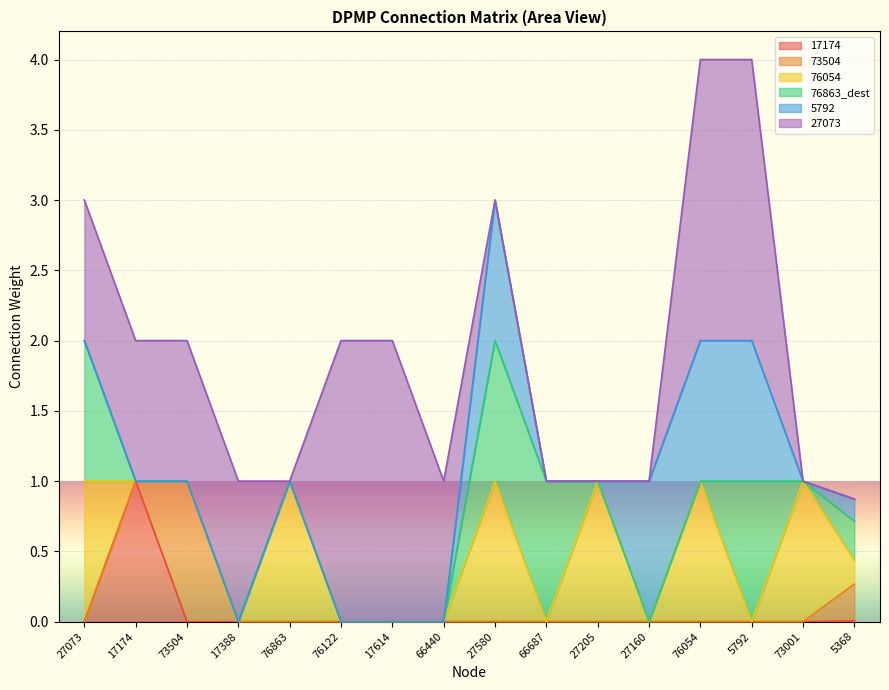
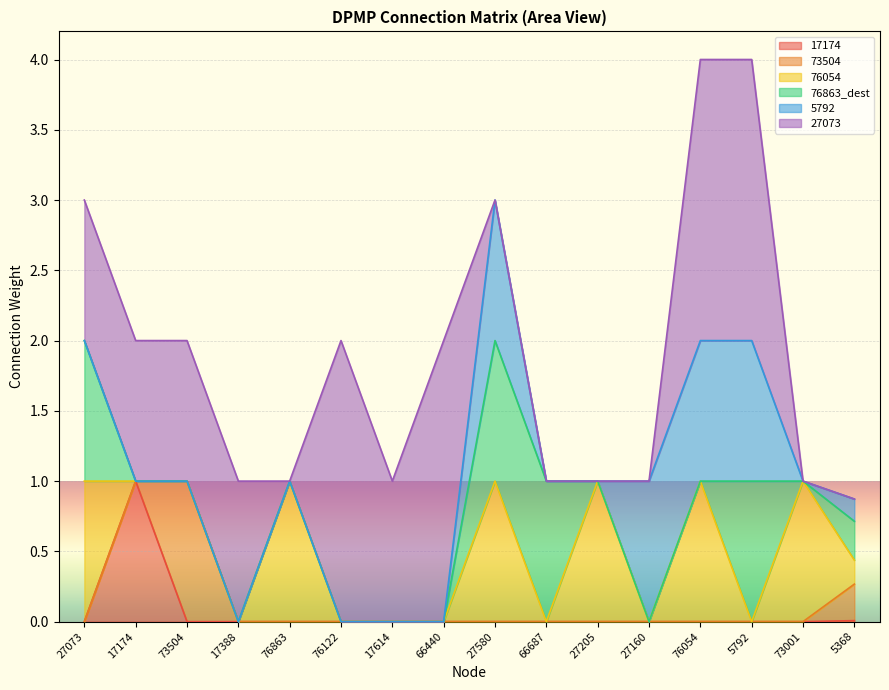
  {
    "76054": {
      "27073": 1,
      "27580": 1,
      "5368": 0.17
    },
    "76863_dest": {
      "27580": 1,
      "5792": 1,
      "5368": 0.28
    },
    "5792": {
      "76054": 1,
      "5792": 1
    },
    "27073": {
      "27073": 1,
      "17174": 1,
      "73504": 1,
      "17388": 1,
      "76122": 2,
-     "17614": 2,
-     "66440": 1,
+     "17614": 1,
+     "66440": 2,
      "76054": 2,
      "5792": 2
    }
  }
